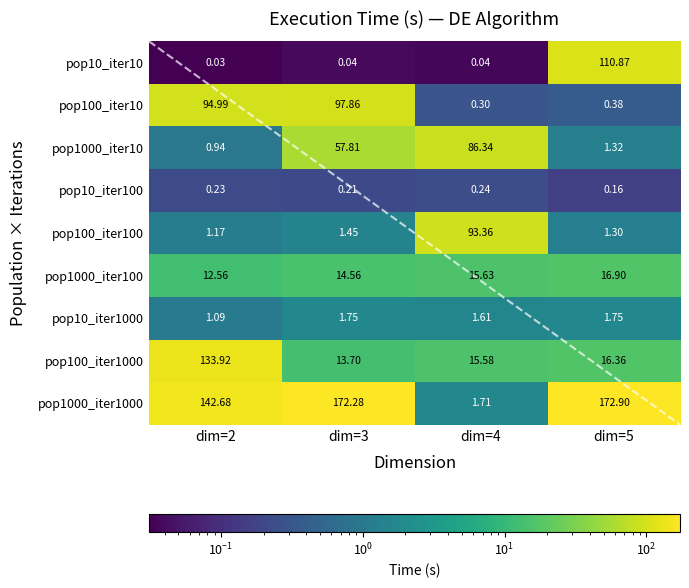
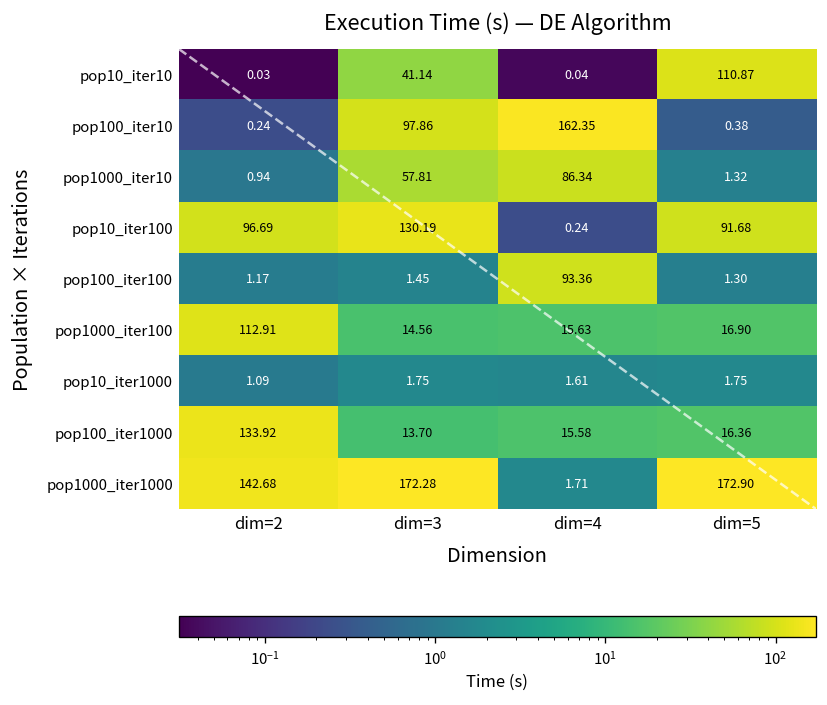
  {
    "pop10_iter10": {
      "dim=2": 0.03,
-     "dim=3": 0.04,
+     "dim=3": 41.14,
      "dim=4": 0.04,
      "dim=5": 110.87
    },
    "pop100_iter10": {
-     "dim=2": 94.99,
+     "dim=2": 0.24,
      "dim=3": 97.86,
-     "dim=4": 0.30,
+     "dim=4": 162.35,
      "dim=5": 0.38
    },
    "pop1000_iter10": {
      "dim=2": 0.94,
      "dim=3": 57.81,
      "dim=4": 86.34,
      "dim=5": 1.32
    },
    "pop10_iter100": {
-     "dim=2": 0.23,
-     "dim=3": 0.21,
+     "dim=2": 96.69,
+     "dim=3": 130.19,
      "dim=4": 0.24,
-     "dim=5": 0.16
+     "dim=5": 91.68
    },
    "pop100_iter100": {
      "dim=2": 1.17,
      "dim=3": 1.45,
      "dim=4": 93.36,
      "dim=5": 1.30
    },
    "pop1000_iter100": {
-     "dim=2": 12.56,
+     "dim=2": 112.91,
      "dim=3": 14.56,
      "dim=5": 16.90
    },
    "pop10_iter1000": {
      "dim=2": 1.09,
      "dim=3": 1.75,
      "dim=4": 1.61,
      "dim=5": 1.75
    },
    "pop100_iter1000": {
      "dim=2": 133.92,
      "dim=3": 13.70,
      "dim=4": 15.58
    },
    "pop1000_iter1000": {
      "dim=2": 142.68,
      "dim=3": 172.28,
      "dim=4": 1.71,
      "dim=5": 172.90
    }
  }
